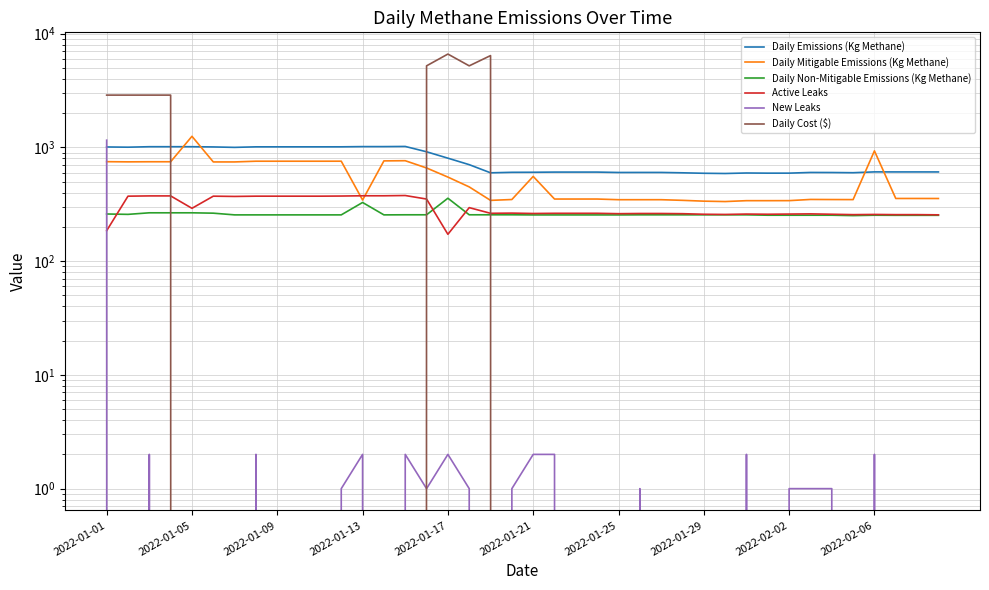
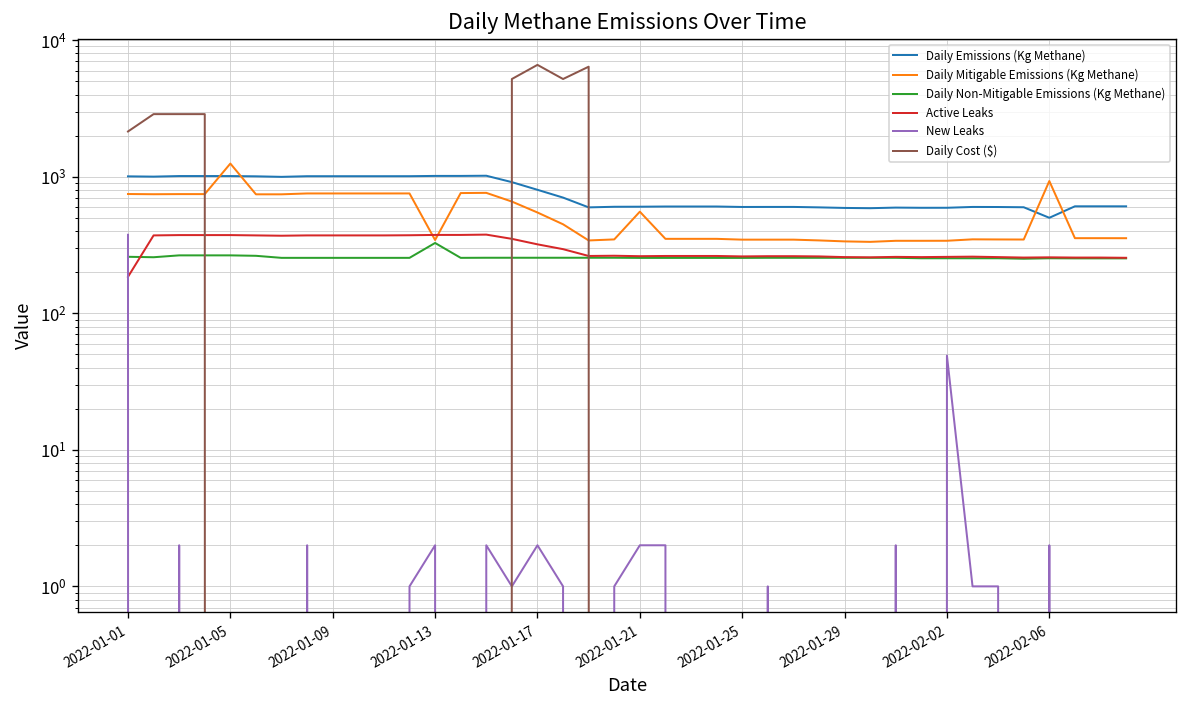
  {
    "Daily Emissions (Kg Methane)": {
      "2022-01-01": 1000,
      "2022-01-05": 1000,
      "2022-01-09": 1000,
      "2022-01-13": 1000,
      "2022-01-17": 800,
      "2022-01-21": 600,
      "2022-01-25": 600,
      "2022-01-29": 600,
      "2022-02-02": 600,
-     "2022-02-06": 600
+     "2022-02-06": 500
    },
    "Daily Mitigable Emissions (Kg Methane)": {
      "2022-01-01": 700,
      "2022-01-05": 1200,
      "2022-01-09": 800,
      "2022-01-17": 500,
      "2022-01-21": 600,
      "2022-01-25": 350,
      "2022-01-29": 340,
      "2022-02-02": 340,
      "2022-02-06": 900
    },
    "Daily Non-Mitigable Emissions (Kg Methane)": {
      "2022-01-01": 260,
      "2022-01-05": 270,
      "2022-01-09": 250,
-     "2022-01-17": 360
+     "2022-01-17": 260
    },
    "Active Leaks": {
      "2022-01-01": 190,
-     "2022-01-05": 290,
+     "2022-01-05": 370,
      "2022-01-09": 370,
      "2022-01-13": 380,
-     "2022-01-17": 170
+     "2022-01-17": 320
    },
    "New Leaks": {
-     "2022-01-01": 1200,
+     "2022-01-01": 380,
      "2022-01-13": 2,
      "2022-01-17": 2,
      "2022-01-21": 2,
-     "2022-02-02": 1,
+     "2022-02-02": 49,
      "2022-02-06": 2
    },
    "Daily Cost ($)": {
-     "2022-01-01": 2900,
+     "2022-01-01": 2100,
      "2022-01-17": 7000
    }
  }
